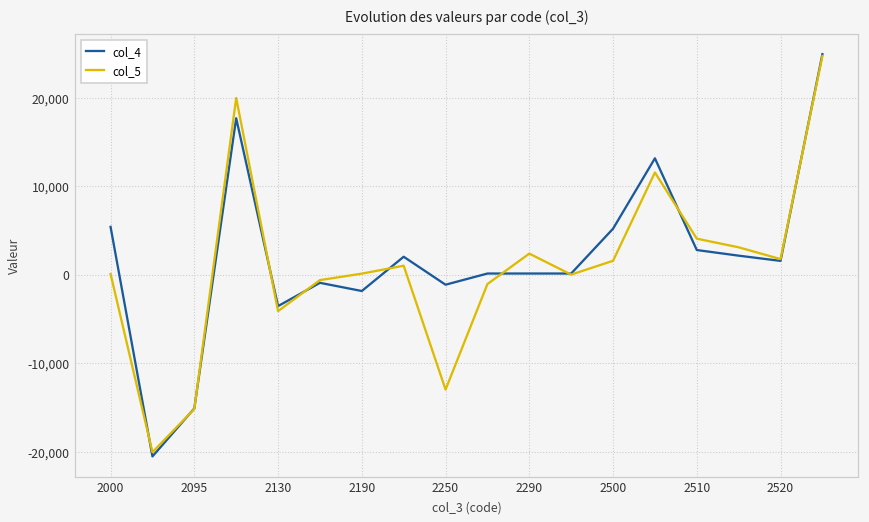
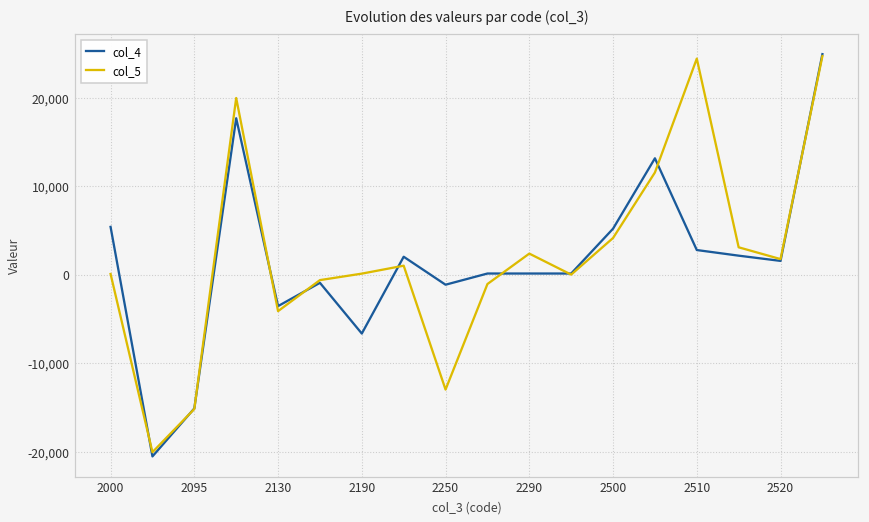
  {
    "col_4": {
      "2000": "5,000",
      "2130": "-4,000",
-     "2190": "-2,000",
+     "2190": "-7,000",
      "2250": "-1,000",
      "2290": "0",
      "2500": "5,000",
      "2510": "3,000"
    },
    "col_5": {
      "2000": "0",
      "2130": "-4,000",
      "2190": "0",
      "2250": "-13,000",
      "2290": "2,000",
-     "2500": "2,000",
-     "2510": "4,000"
+     "2500": "4,000",
+     "2510": "24,000"
    }
  }
